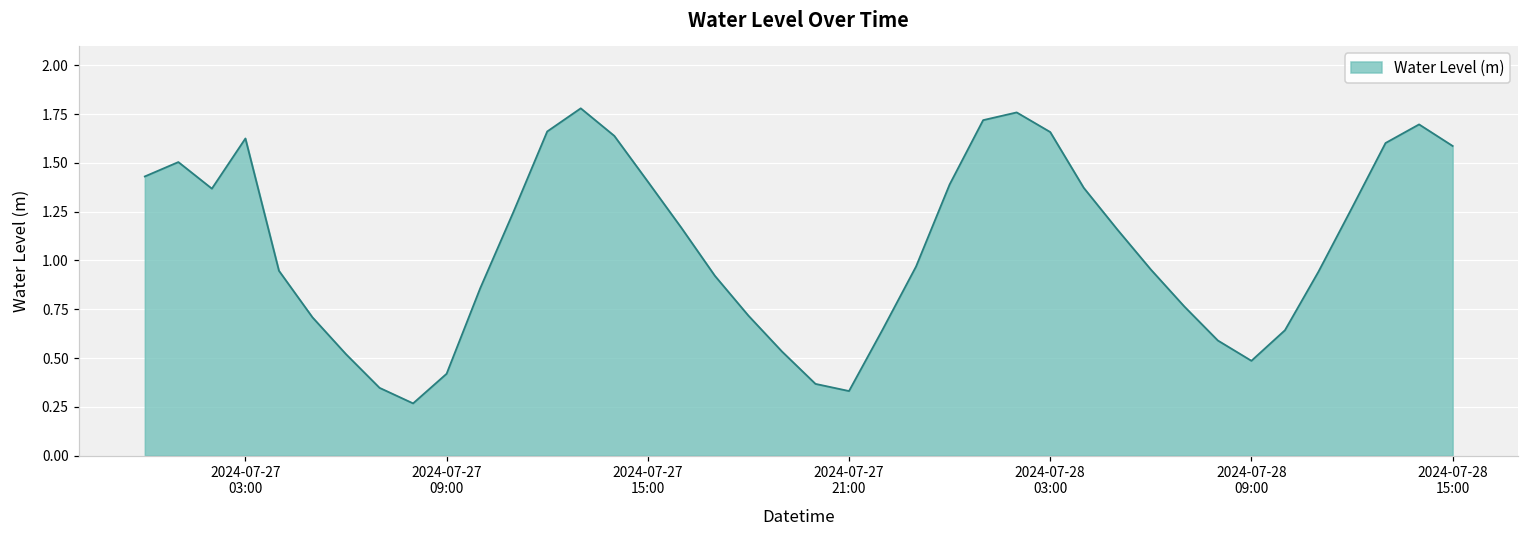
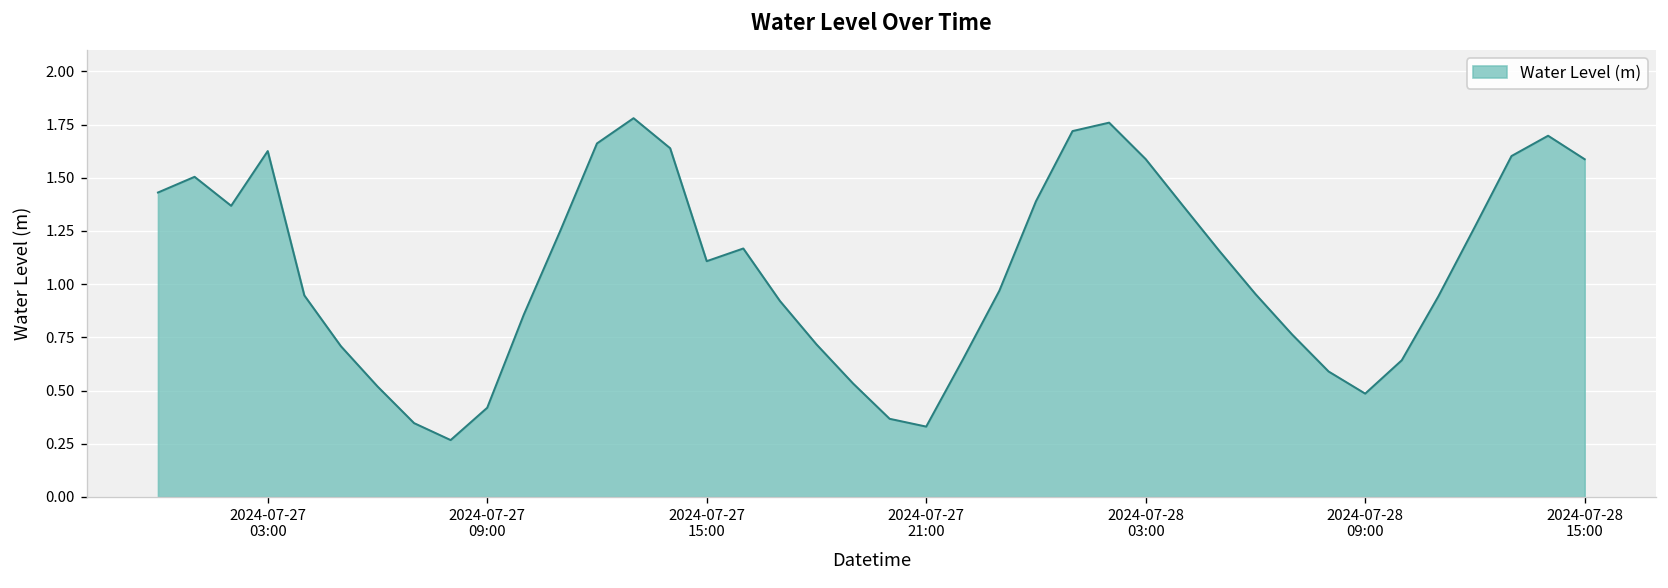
  {
    "2024-07-27 03:00": 1.63,
    "2024-07-27 09:00": 0.42,
-   "2024-07-27 15:00": 1.40,
+   "2024-07-27 15:00": 1.11,
    "2024-07-27 21:00": 0.33,
-   "2024-07-28 03:00": 1.66,
+   "2024-07-28 03:00": 1.59,
    "2024-07-28 09:00": 0.49,
    "2024-07-28 15:00": 1.59
  }
